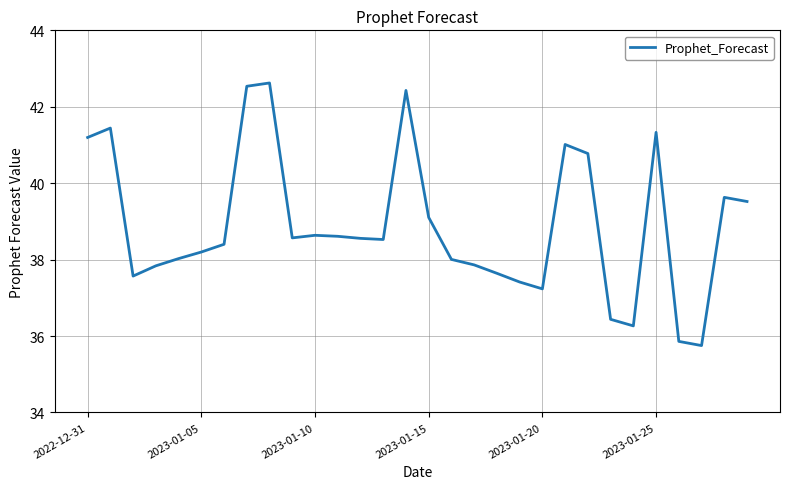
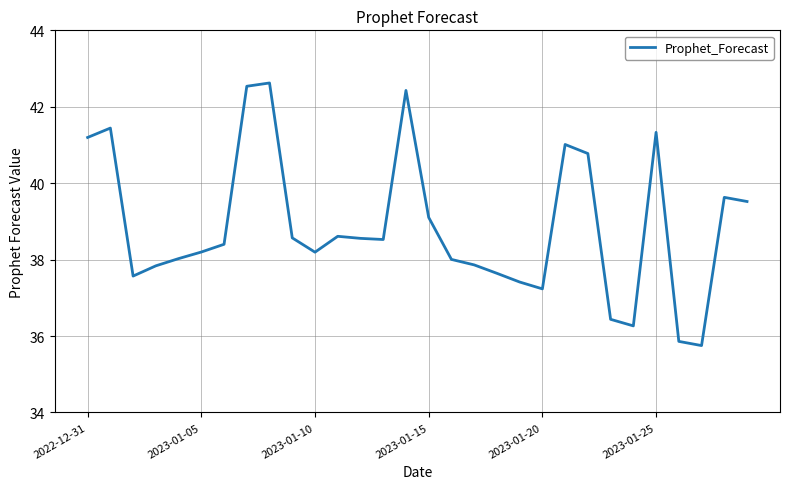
  {
    "2022-12-31": 41.2,
    "2023-01-05": 38.2,
-   "2023-01-10": 38.6,
+   "2023-01-10": 38.2,
    "2023-01-15": 39.1,
    "2023-01-20": 37.2,
    "2023-01-25": 41.3
  }
